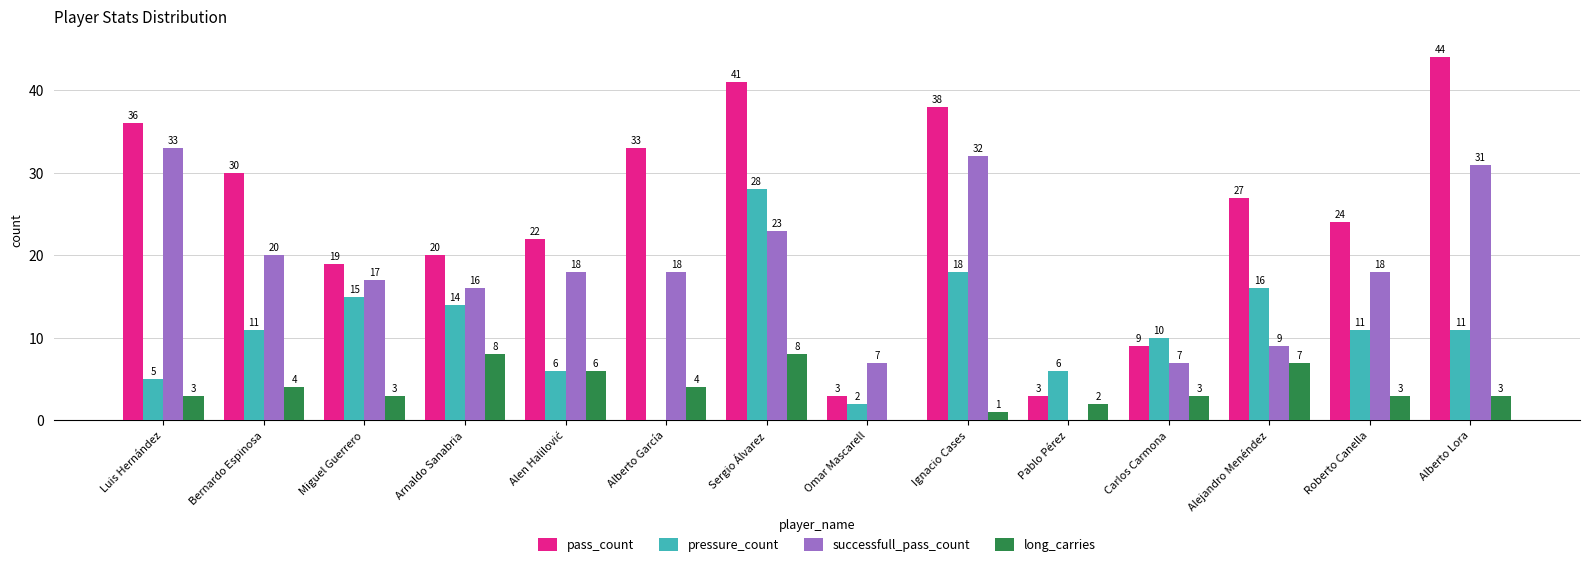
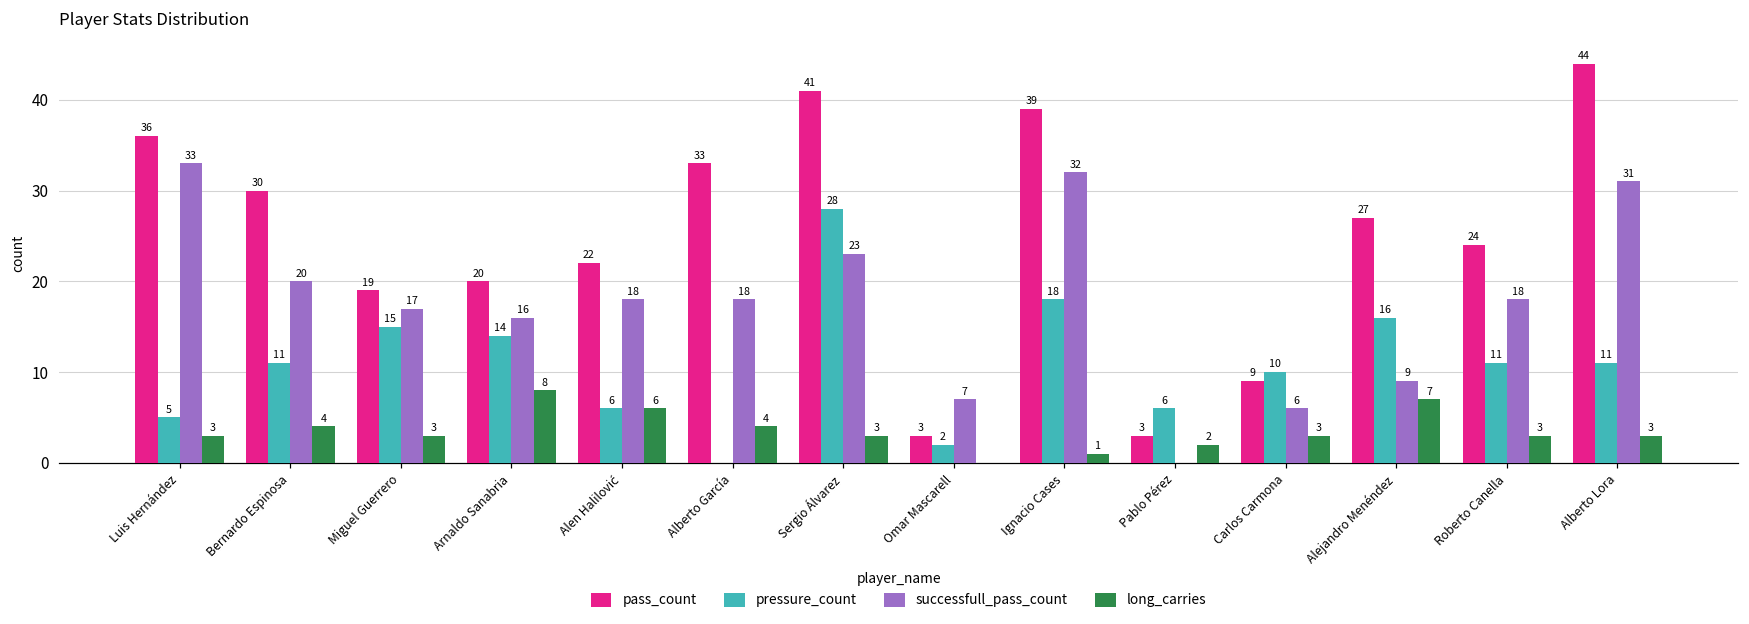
  {
    "pass_count": {
      "Luis Hernández": 36,
      "Bernardo Espinosa": 30,
      "Miguel Guerrero": 19,
      "Arnaldo Sanabria": 20,
      "Alen Halilović": 22,
      "Alberto García": 33,
      "Sergio Álvarez": 41,
      "Omar Mascarell": 3,
-     "Ignacio Cases": 38,
+     "Ignacio Cases": 39,
      "Pablo Pérez": 3,
      "Carlos Carmona": 9,
      "Alejandro Menéndez": 27,
      "Roberto Canella": 24,
      "Alberto Lora": 44
    },
    "pressure_count": {
      "Luis Hernández": 5,
      "Bernardo Espinosa": 11,
      "Miguel Guerrero": 15,
      "Arnaldo Sanabria": 14,
      "Alen Halilović": 6,
      "Sergio Álvarez": 28,
      "Omar Mascarell": 2,
      "Ignacio Cases": 18,
      "Pablo Pérez": 6,
      "Carlos Carmona": 10,
      "Alejandro Menéndez": 16,
      "Roberto Canella": 11,
      "Alberto Lora": 11
    },
    "successfull_pass_count": {
      "Luis Hernández": 33,
      "Bernardo Espinosa": 20,
      "Miguel Guerrero": 17,
      "Arnaldo Sanabria": 16,
      "Alen Halilović": 18,
      "Alberto García": 18,
      "Sergio Álvarez": 23,
      "Omar Mascarell": 7,
      "Ignacio Cases": 32,
-     "Carlos Carmona": 7,
+     "Carlos Carmona": 6,
      "Alejandro Menéndez": 9,
      "Roberto Canella": 18,
      "Alberto Lora": 31
    },
    "long_carries": {
      "Luis Hernández": 3,
      "Bernardo Espinosa": 4,
      "Miguel Guerrero": 3,
      "Arnaldo Sanabria": 8,
      "Alen Halilović": 6,
      "Alberto García": 4,
-     "Sergio Álvarez": 8,
+     "Sergio Álvarez": 3,
      "Ignacio Cases": 1,
      "Pablo Pérez": 2,
      "Carlos Carmona": 3,
      "Alejandro Menéndez": 7,
      "Roberto Canella": 3,
      "Alberto Lora": 3
    }
  }
